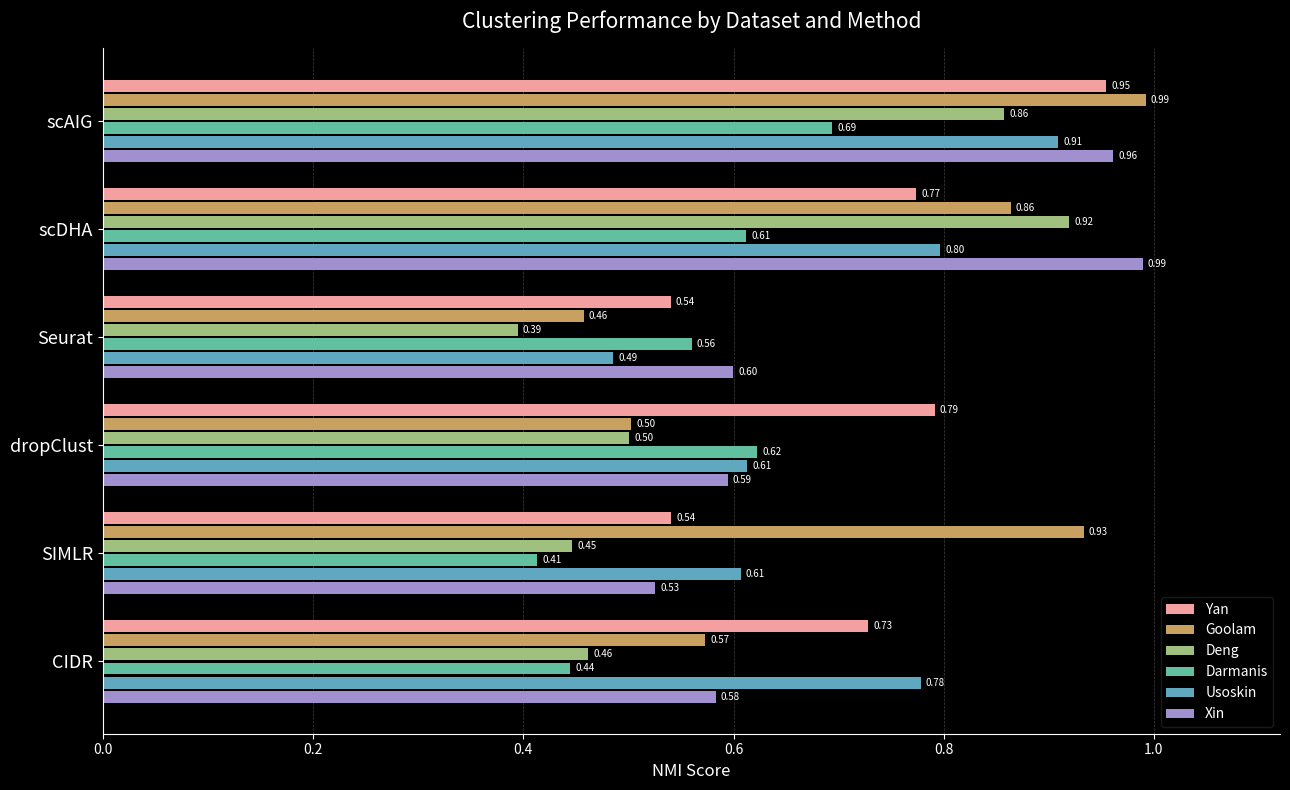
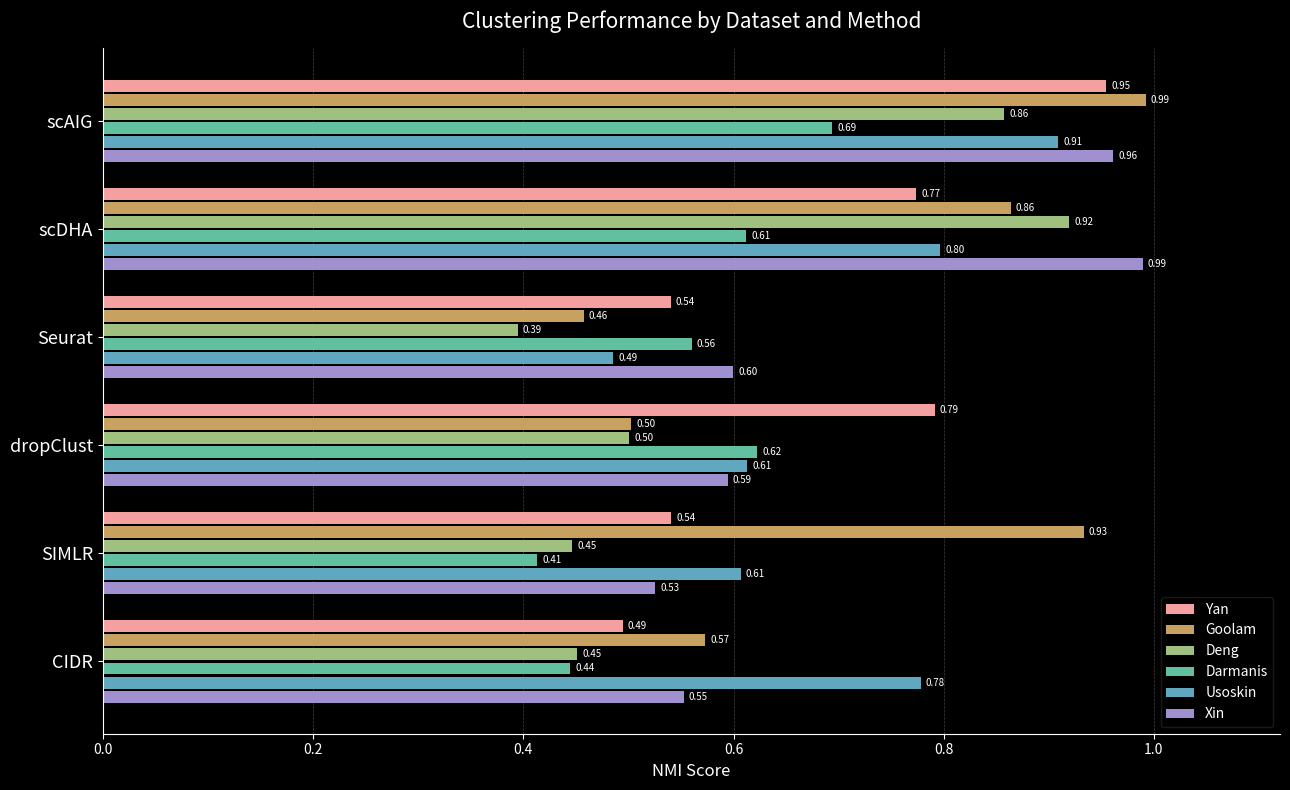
  {
    "Yan": {
      "scAIG": 0.95,
      "scDHA": 0.77,
      "Seurat": 0.54,
      "dropClust": 0.79,
      "SIMLR": 0.54,
-     "CIDR": 0.73
+     "CIDR": 0.49
    },
    "Goolam": {
      "scAIG": 0.99,
      "scDHA": 0.86,
      "Seurat": 0.46,
      "dropClust": 0.50,
      "SIMLR": 0.93,
      "CIDR": 0.57
    },
    "Deng": {
      "scAIG": 0.86,
      "scDHA": 0.92,
      "Seurat": 0.39,
      "dropClust": 0.50,
      "SIMLR": 0.45,
-     "CIDR": 0.46
+     "CIDR": 0.45
    },
    "Xin": {
      "scAIG": 0.96,
      "scDHA": 0.99,
      "Seurat": 0.60,
      "dropClust": 0.59,
      "SIMLR": 0.53,
-     "CIDR": 0.58
+     "CIDR": 0.55
    }
  }
